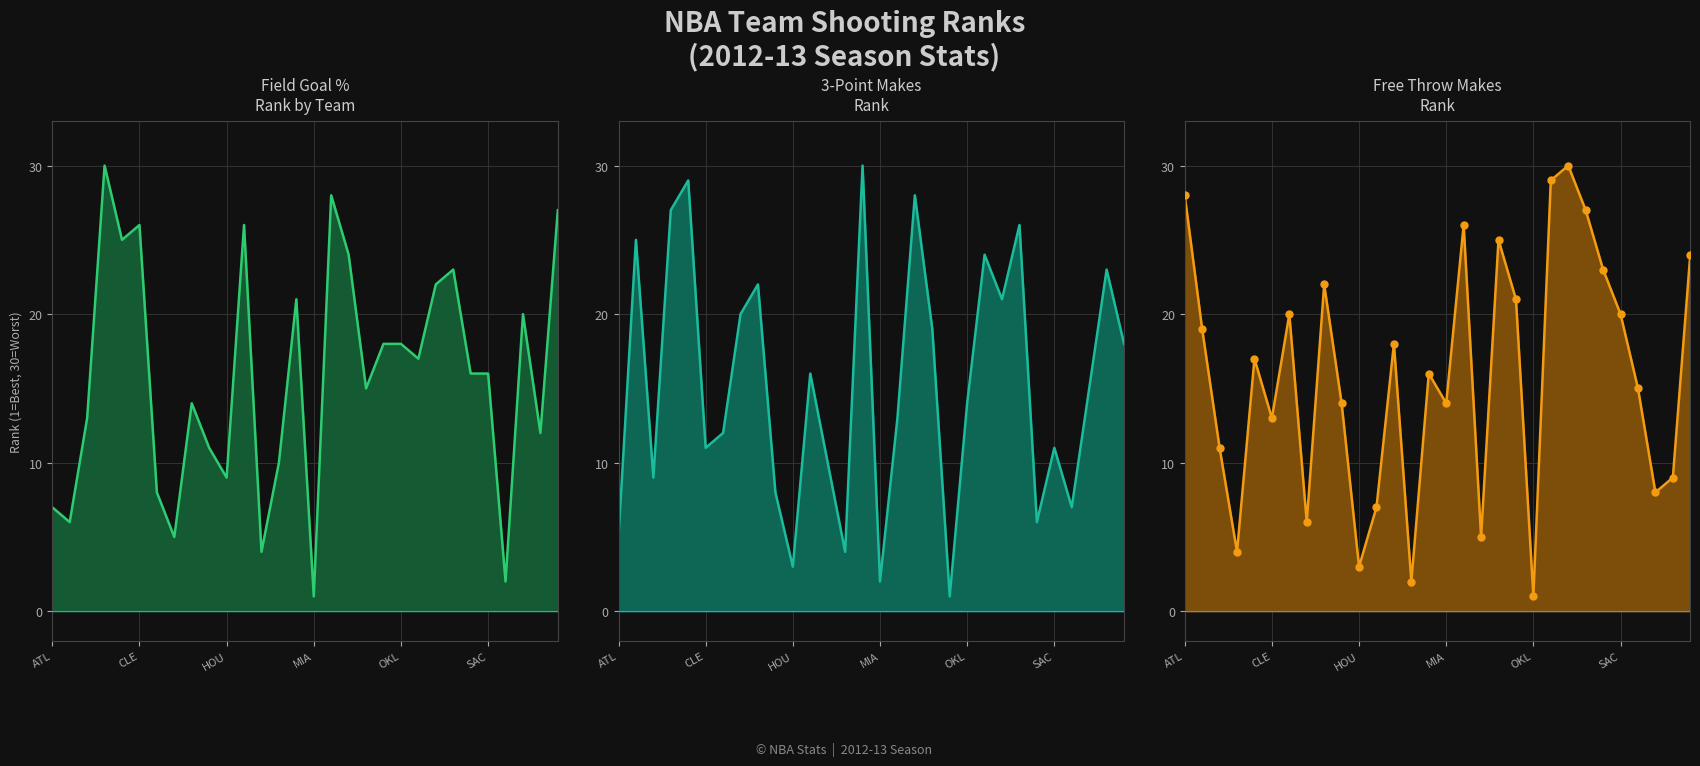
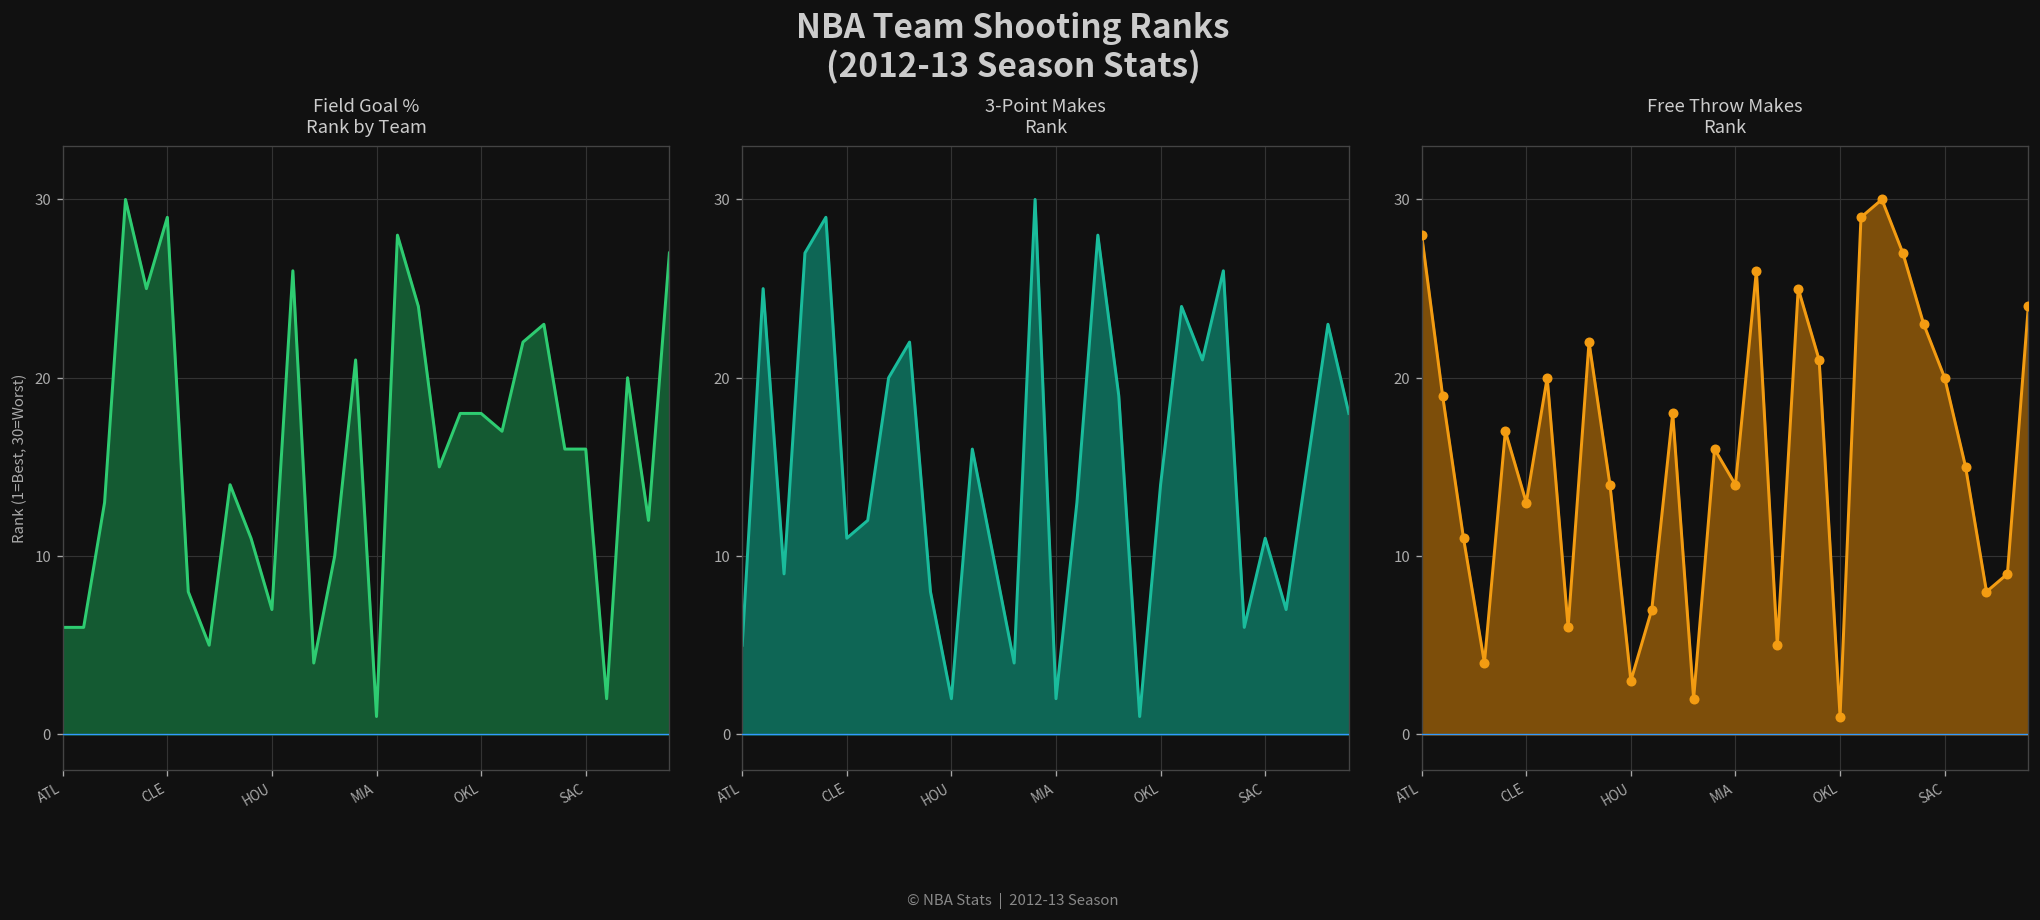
  {
    "Field Goal % Rank by Team": {
-     "ATL": 7,
-     "CLE": 26,
-     "HOU": 9,
+     "ATL": 6,
+     "CLE": 29,
+     "HOU": 7,
      "MIA": 1,
      "OKL": 18,
      "SAC": 16
    },
    "3-Point Makes Rank": {
      "ATL": 5,
      "CLE": 11,
-     "HOU": 3,
+     "HOU": 2,
      "MIA": 2,
      "OKL": 14,
      "SAC": 11
    },
    "Free Throw Makes Rank": {
      "ATL": 28.0,
      "CLE": 13.0,
      "HOU": 3.0,
      "MIA": 14.0,
      "OKL": 1.0,
      "SAC": 20.0
    }
  }
